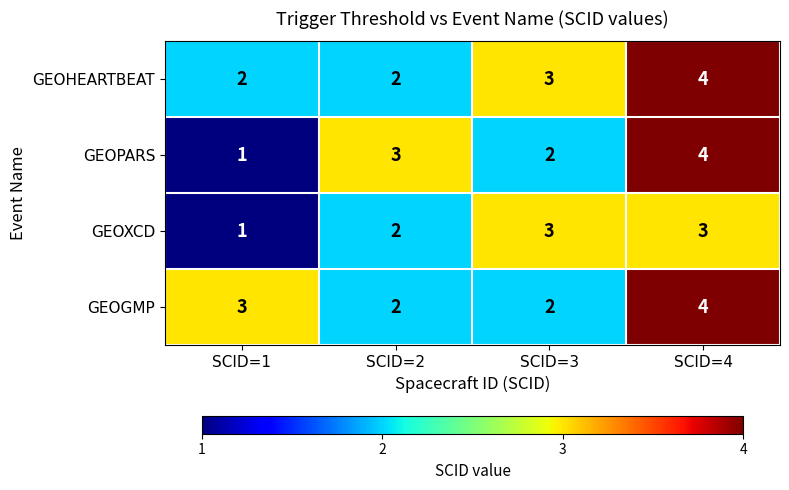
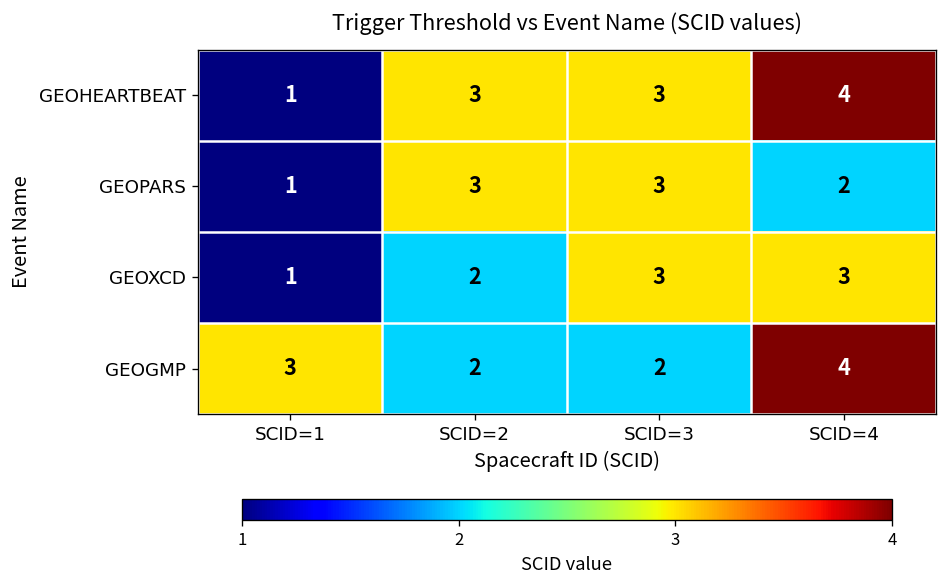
  {
    "GEOHEARTBEAT": {
-     "SCID=1": 2,
-     "SCID=2": 2,
+     "SCID=1": 1,
+     "SCID=2": 3,
      "SCID=3": 3,
      "SCID=4": 4
    },
    "GEOPARS": {
      "SCID=1": 1,
      "SCID=2": 3,
-     "SCID=3": 2,
-     "SCID=4": 4
+     "SCID=3": 3,
+     "SCID=4": 2
    },
    "GEOXCD": {
      "SCID=1": 1,
      "SCID=2": 2,
      "SCID=3": 3,
      "SCID=4": 3
    },
    "GEOGMP": {
      "SCID=1": 3,
      "SCID=2": 2,
      "SCID=3": 2,
      "SCID=4": 4
    }
  }
